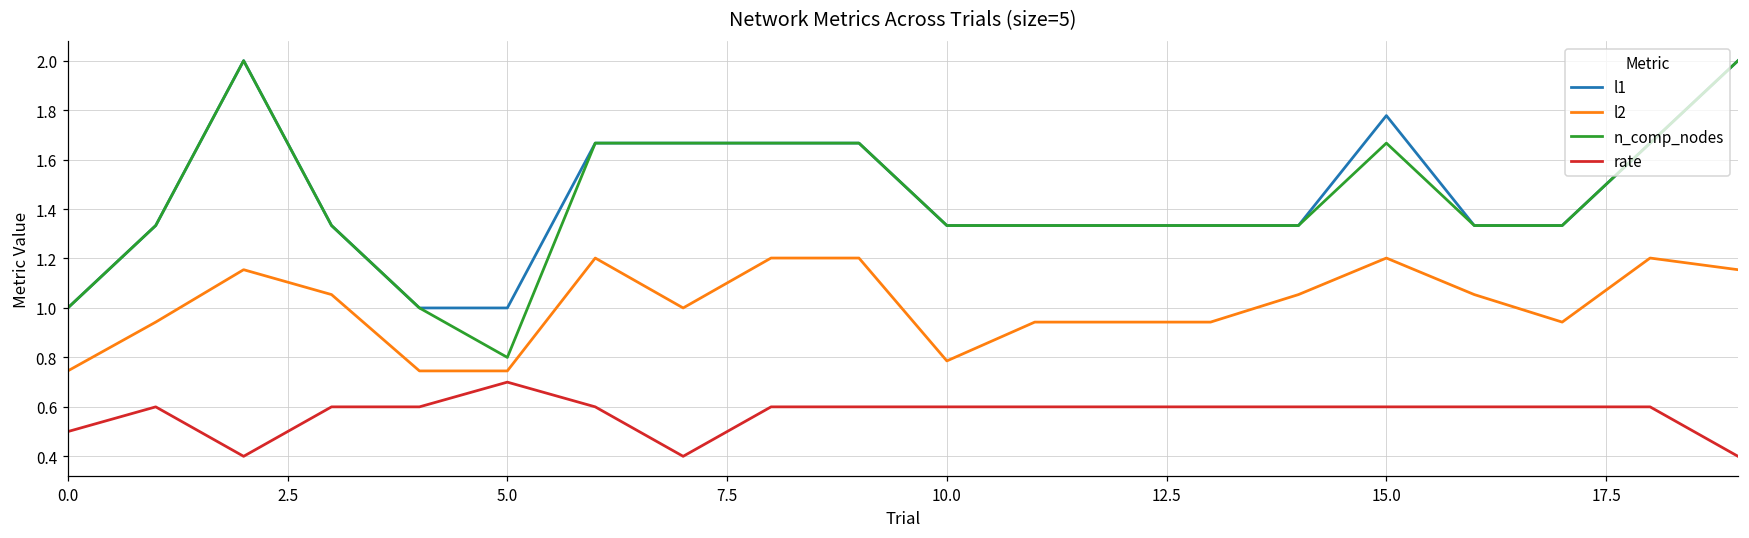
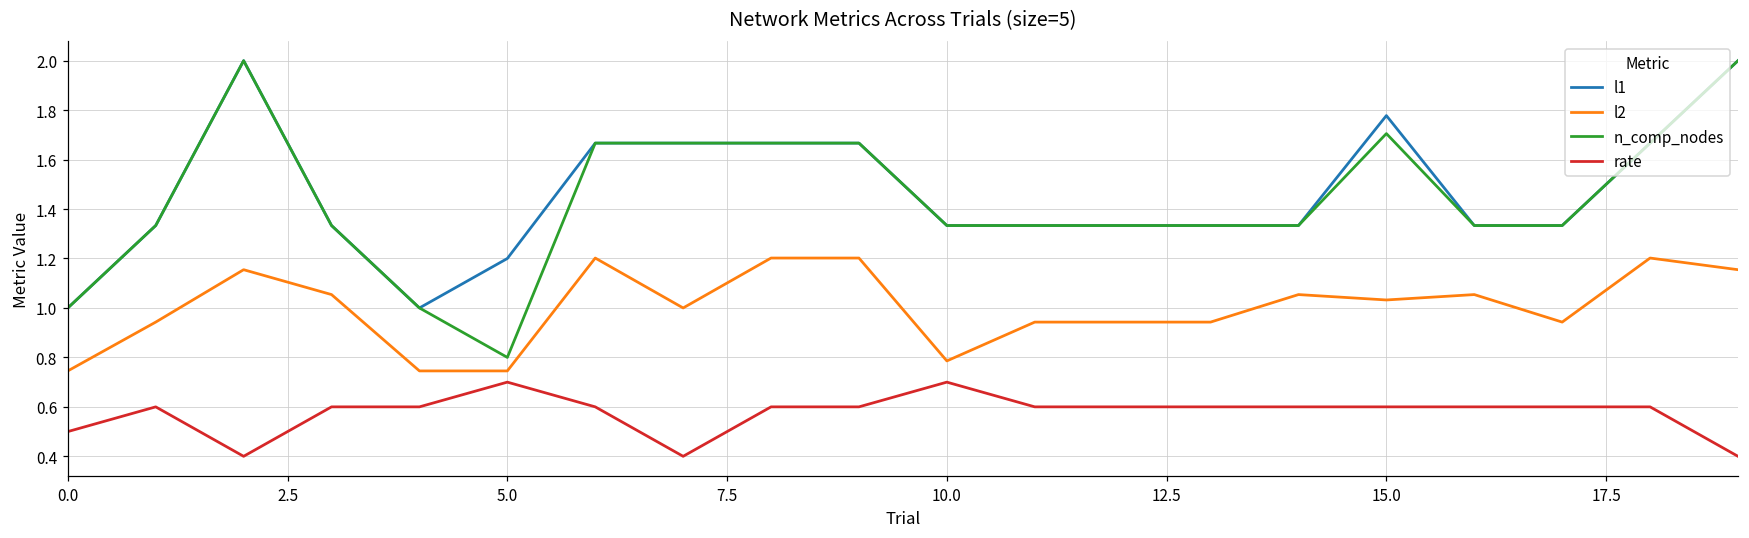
  {
    "l1": {
-     "5.0": 1.0,
+     "5.0": 1.2,
      "15.0": 1.78
    },
    "l2": {
      "0.0": 0.75,
      "5.0": 0.75,
      "10.0": 0.79,
-     "15.0": 1.20
+     "15.0": 1.03
    },
    "n_comp_nodes": {
      "5.0": 0.80,
-     "15.0": 1.67
+     "15.0": 1.71
    },
    "rate": {
      "0.0": 0.5,
      "5.0": 0.7,
-     "10.0": 0.6,
+     "10.0": 0.7,
      "15.0": 0.6
    }
  }
